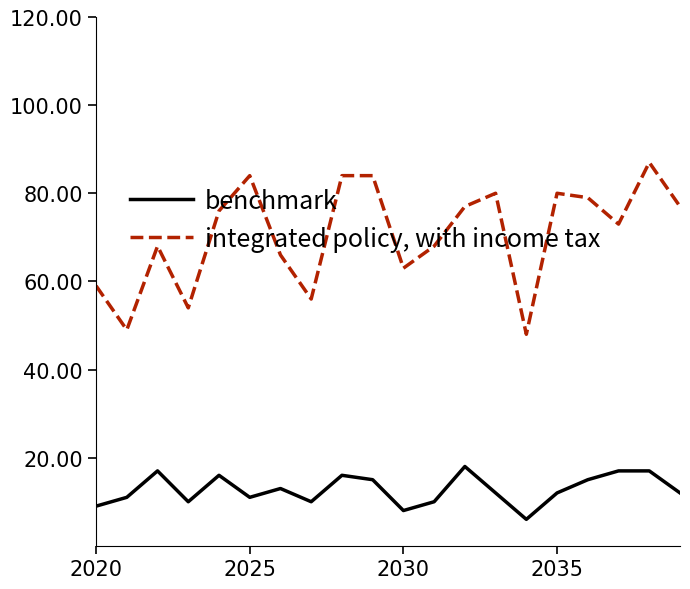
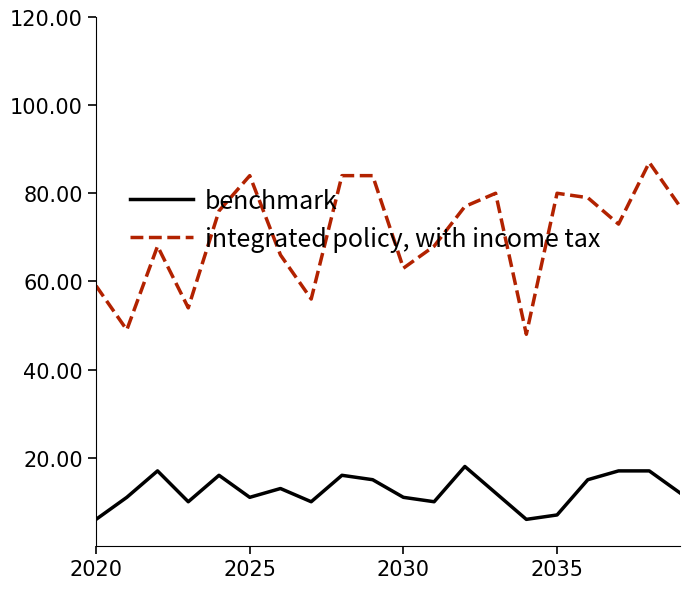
  {
    "benchmark": {
-     "2020": 9,
+     "2020": 6,
      "2025": 11,
-     "2030": 8,
-     "2035": 12
+     "2030": 11,
+     "2035": 7
    },
    "integrated policy, with income tax": {
      "2020": 59,
      "2025": 84,
      "2030": 63,
      "2035": 80
    }
  }
